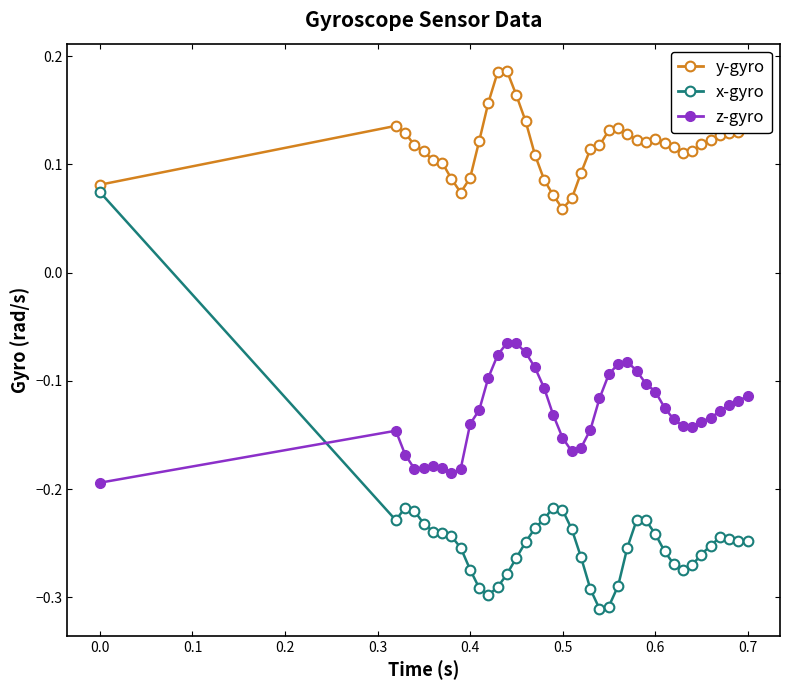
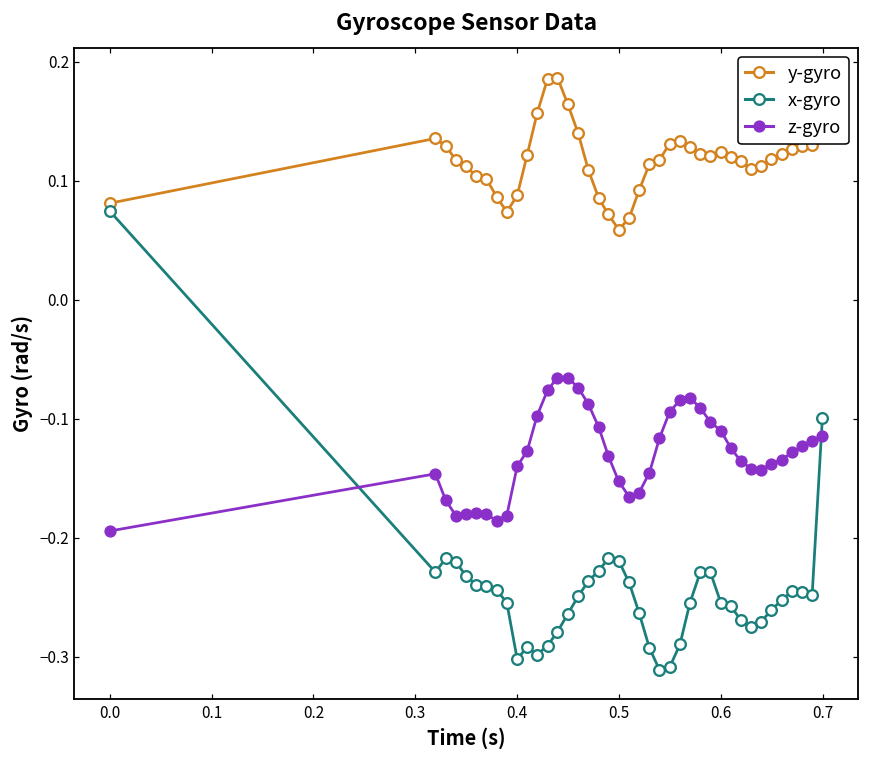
  {
    "y-gyro": {
      "0.0": 0.081,
      "0.4": 0.088,
      "0.6": 0.124
    },
    "x-gyro": {
      "0.0": 0.074,
-     "0.4": -0.275,
-     "0.6": -0.242,
-     "0.7": -0.248
+     "0.4": -0.302,
+     "0.6": -0.254,
+     "0.7": -0.099
    },
    "z-gyro": {
      "0.0": -0.194,
      "0.4": -0.140,
      "0.6": -0.110,
      "0.7": -0.114
    }
  }
